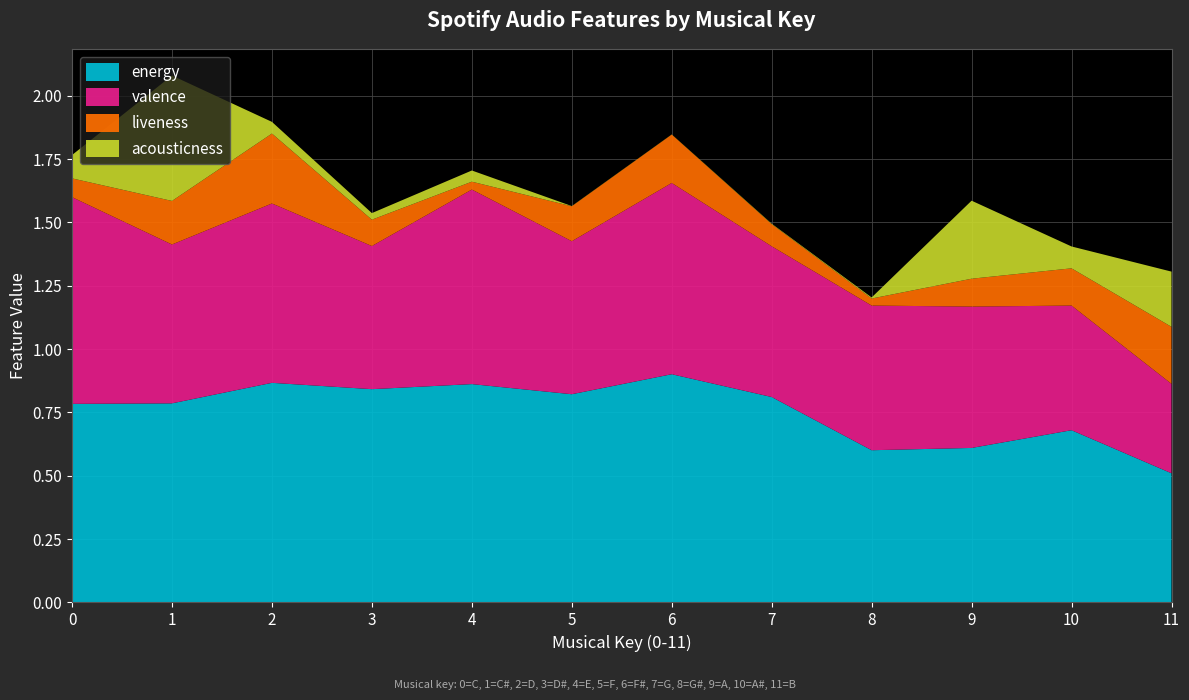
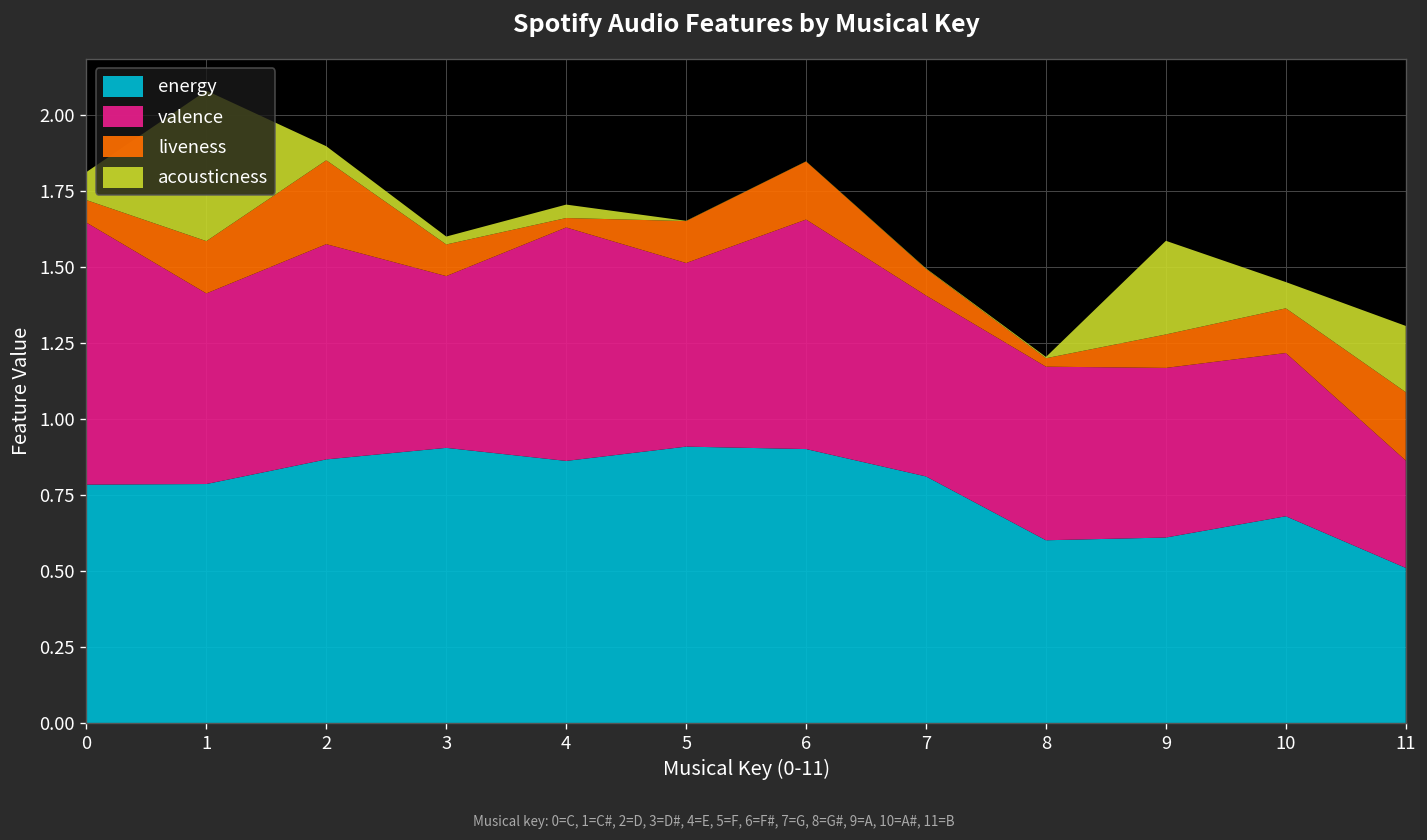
  {
    "energy": {
      "0": 0.78,
      "1": 0.79,
      "2": 0.87,
-     "3": 0.84,
+     "3": 0.91,
      "4": 0.86,
-     "5": 0.82,
+     "5": 0.91,
      "6": 0.90,
      "7": 0.81,
      "8": 0.60,
      "9": 0.61,
      "10": 0.68,
      "11": 0.51
    },
    "valence": {
-     "0": 0.82,
+     "0": 0.86,
      "1": 0.63,
      "2": 0.71,
      "3": 0.57,
      "4": 0.77,
      "5": 0.60,
      "6": 0.76,
      "7": 0.60,
      "8": 0.57,
      "9": 0.56,
-     "10": 0.49,
+     "10": 0.54,
      "11": 0.35
    },
    "liveness": {
      "0": 0.07,
      "1": 0.17,
      "2": 0.28,
      "3": 0.10,
      "4": 0.03,
      "9": 0.11,
      "10": 0.15,
      "11": 0.23
    },
    "acousticness": {
      "0": 0.09,
      "2": 0.05,
      "3": 0.03,
      "4": 0.04,
      "9": 0.31,
      "10": 0.09,
      "11": 0.22
    }
  }
